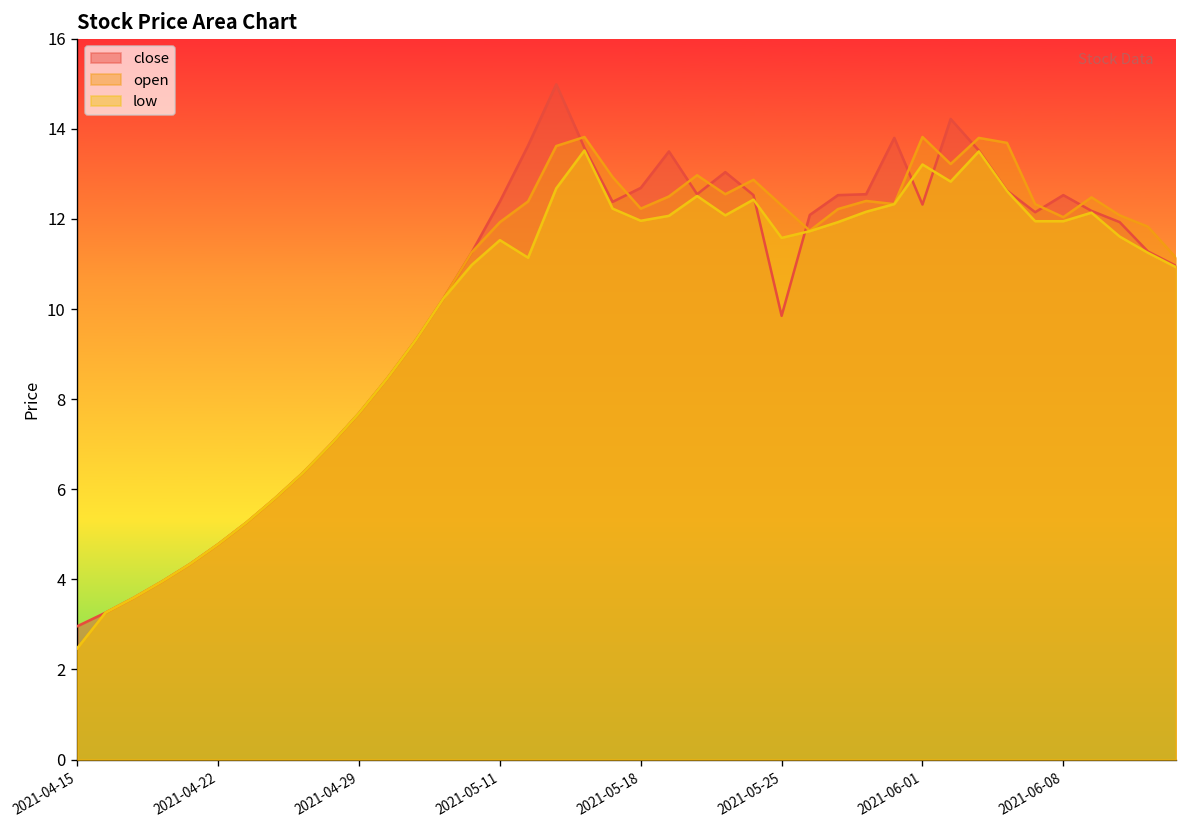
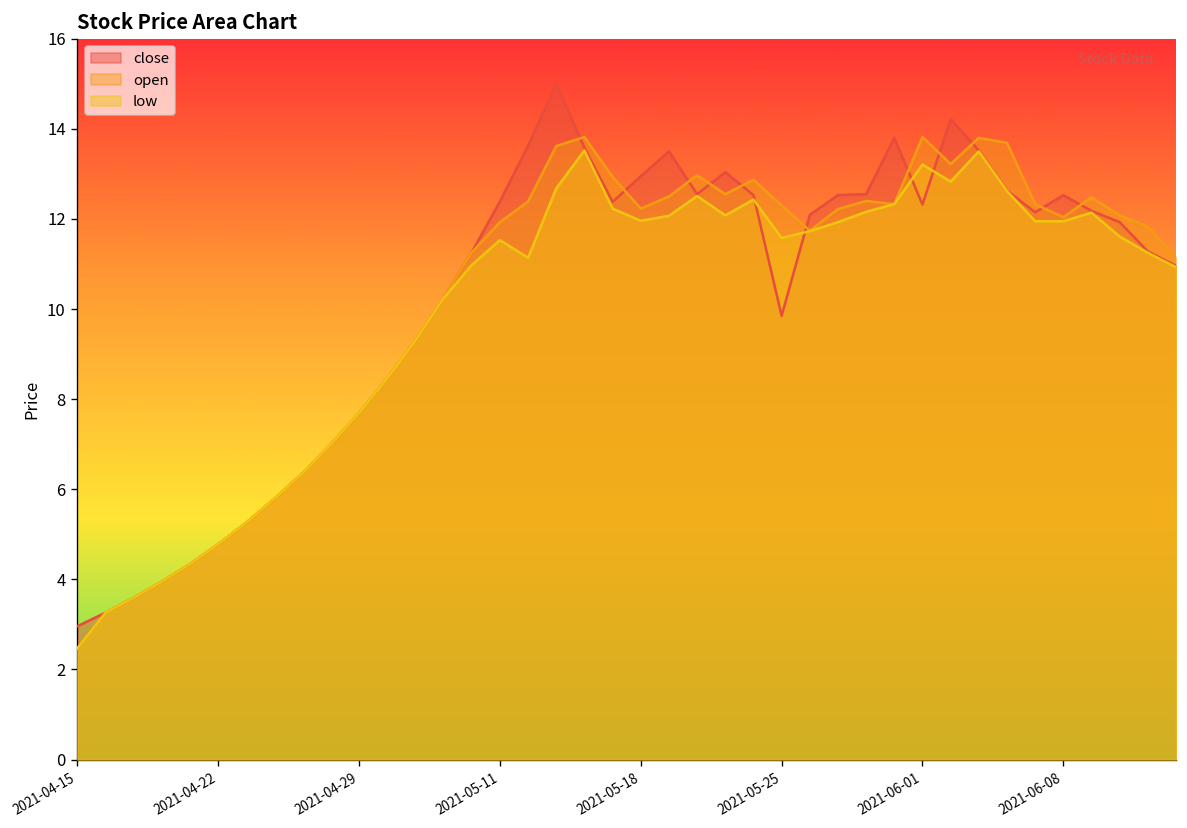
  {
    "close": {
      "2021-04-15": 3.0,
      "2021-05-11": 12.4,
-     "2021-05-18": 12.7,
+     "2021-05-18": 13.0,
      "2021-05-25": 9.9,
      "2021-06-01": 12.3,
      "2021-06-08": 12.5
    }
  }
